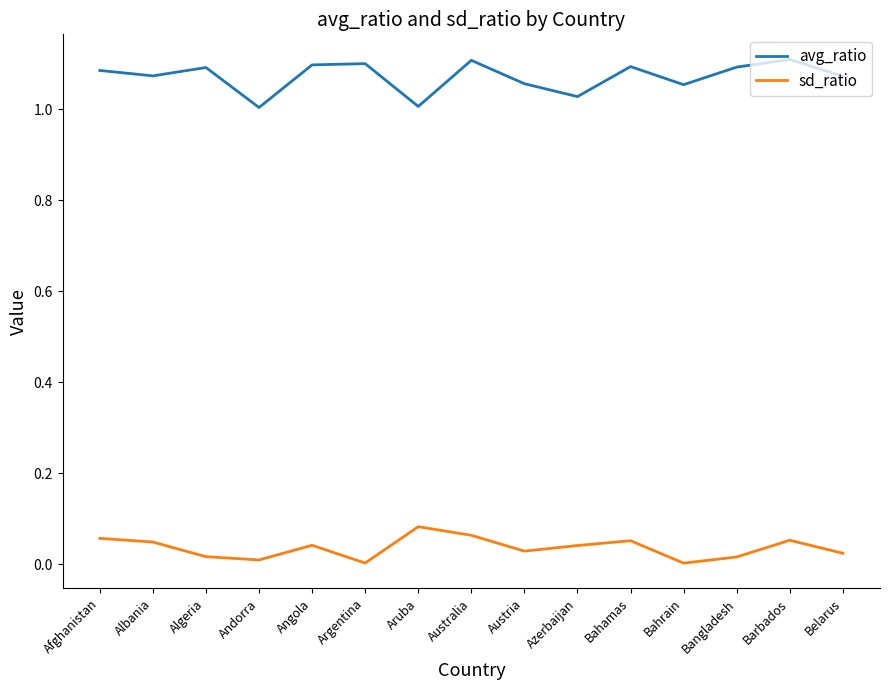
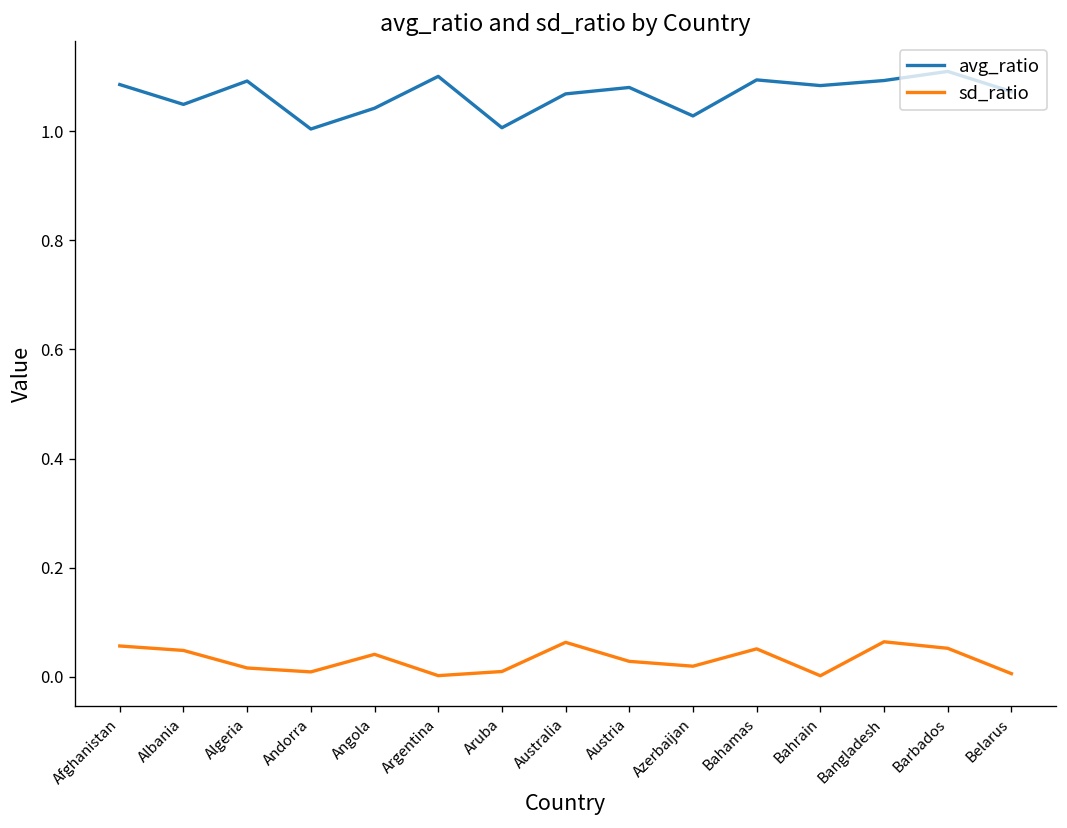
  {
    "avg_ratio": {
      "Afghanistan": 1.09,
-     "Albania": 1.07,
+     "Albania": 1.05,
      "Algeria": 1.09,
      "Andorra": 1.00,
-     "Angola": 1.10,
+     "Angola": 1.04,
      "Argentina": 1.10,
      "Aruba": 1.01,
-     "Australia": 1.11,
-     "Austria": 1.06,
+     "Australia": 1.07,
+     "Austria": 1.08,
      "Azerbaijan": 1.03,
      "Bahamas": 1.09,
-     "Bahrain": 1.05,
+     "Bahrain": 1.08,
      "Bangladesh": 1.09
    },
    "sd_ratio": {
      "Afghanistan": 0.06,
      "Albania": 0.05,
      "Algeria": 0.02,
      "Andorra": 0.01,
      "Angola": 0.04,
      "Argentina": 0.00,
-     "Aruba": 0.08,
+     "Aruba": 0.01,
      "Australia": 0.06,
      "Austria": 0.03,
-     "Azerbaijan": 0.04,
+     "Azerbaijan": 0.02,
      "Bahamas": 0.05,
      "Bahrain": 0.00,
-     "Bangladesh": 0.02,
+     "Bangladesh": 0.06,
      "Barbados": 0.05,
-     "Belarus": 0.02
+     "Belarus": 0.01
    }
  }
